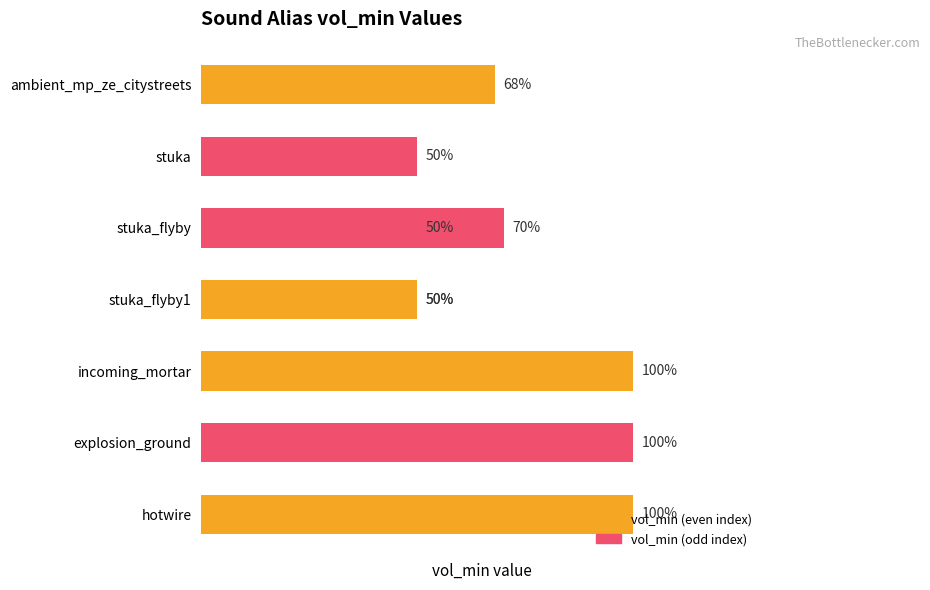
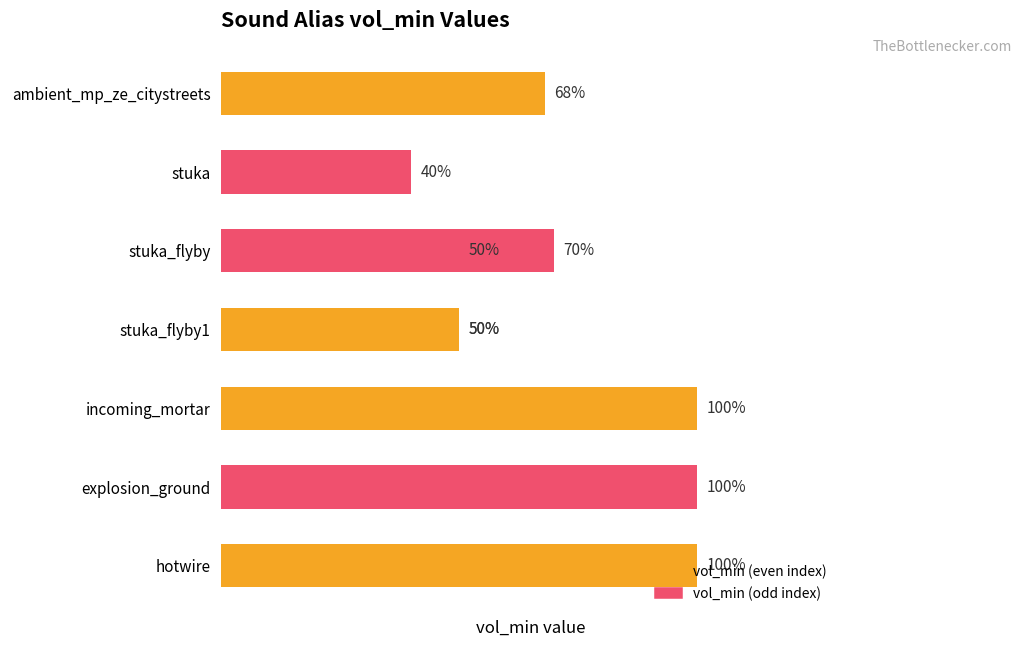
  {
    "ambient_mp_ze_citystreets": "68%",
-   "stuka": "50%",
+   "stuka": "40%",
    "incoming_mortar": "100%",
    "explosion_ground": "100%",
    "hotwire": "100%"
  }
